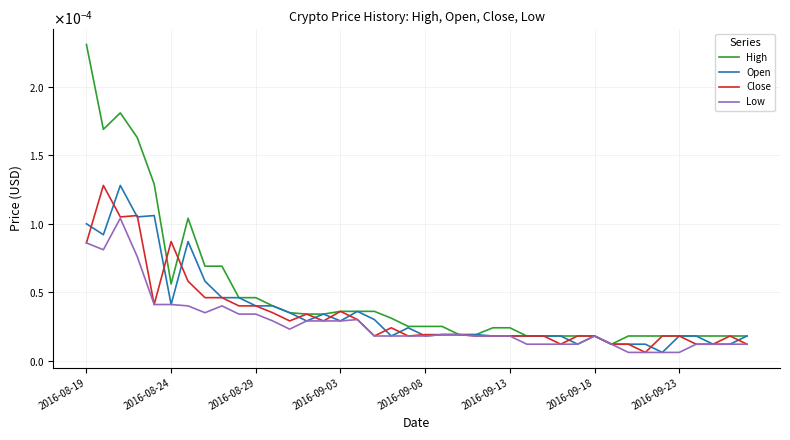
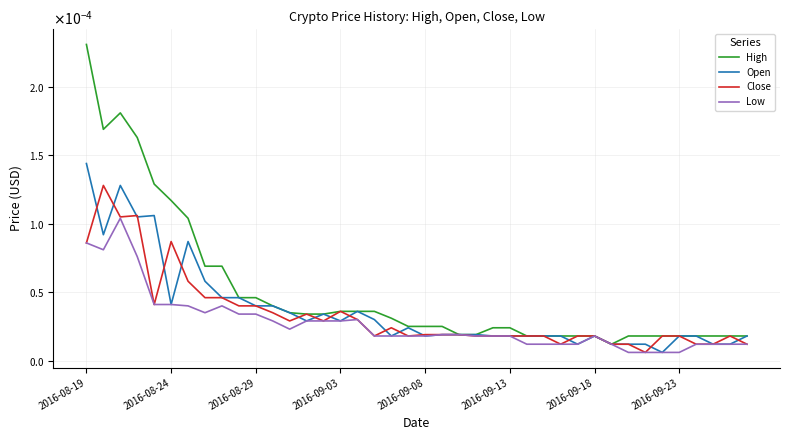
  {
    "High": {
      "2016-08-19": 0.000231,
-     "2016-08-24": 0.000056,
+     "2016-08-24": 0.000117,
      "2016-08-29": 0.000046,
      "2016-09-08": 0.000025,
      "2016-09-13": 0.000024
    },
    "Open": {
-     "2016-08-19": 0.000100
+     "2016-08-19": 0.000144
    },
    "Close": {
      "2016-08-24": 0.000087
    },
    "Low": {
      "2016-08-29": 0.000034,
      "2016-09-23": 0.000006
    }
  }
